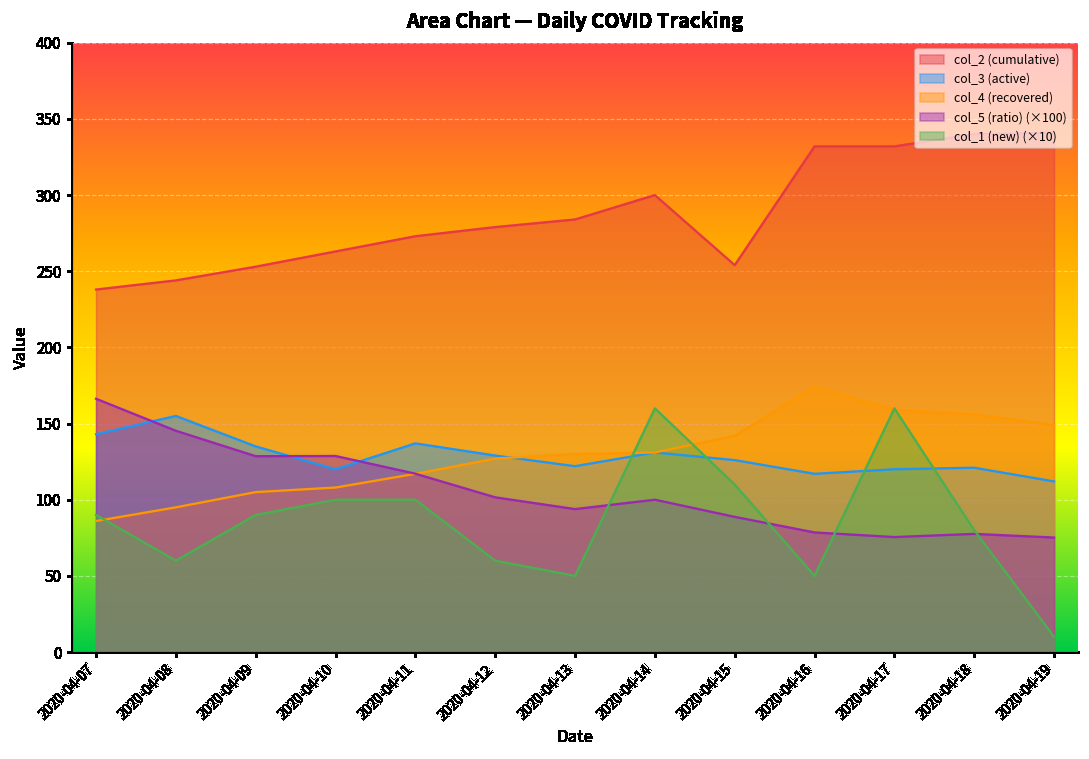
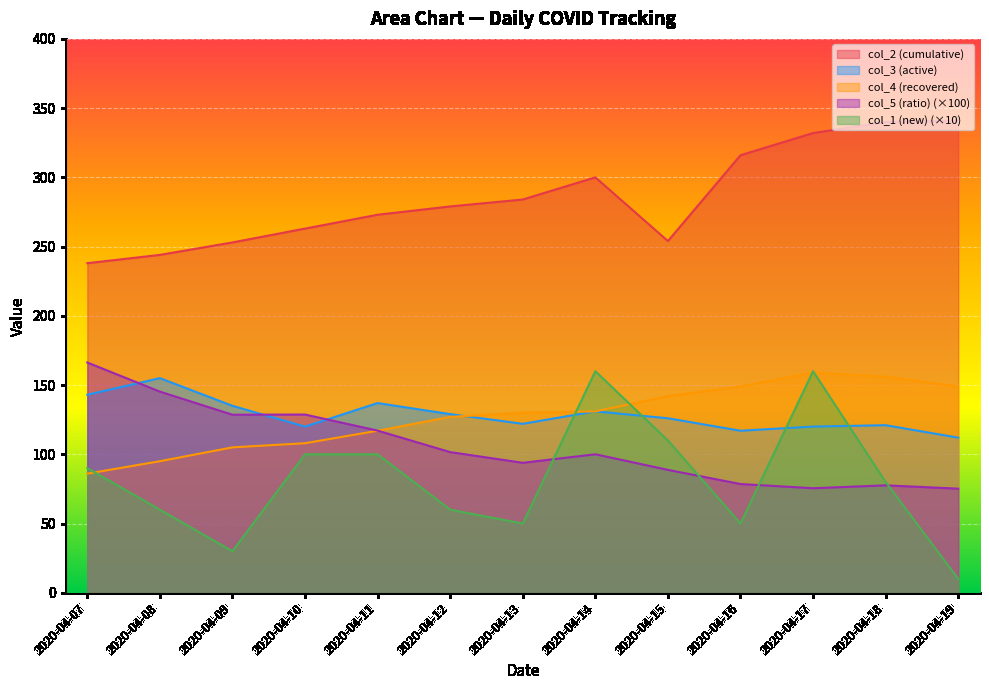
  {
    "col_2 (cumulative)": {
      "2020-04-07": 238,
      "2020-04-08": 244,
      "2020-04-09": 253,
      "2020-04-10": 263,
      "2020-04-11": 273,
      "2020-04-12": 279,
      "2020-04-13": 284,
      "2020-04-14": 300,
      "2020-04-15": 254,
-     "2020-04-16": 332,
+     "2020-04-16": 316,
      "2020-04-17": 332
    },
    "col_3 (active)": {
      "2020-04-07": 143,
      "2020-04-08": 155,
      "2020-04-09": 135,
      "2020-04-10": 120,
      "2020-04-11": 137,
      "2020-04-12": 129,
      "2020-04-13": 122,
      "2020-04-15": 126,
      "2020-04-16": 117,
      "2020-04-17": 120,
      "2020-04-18": 121,
      "2020-04-19": 112
    },
    "col_4 (recovered)": {
      "2020-04-07": 86,
      "2020-04-08": 95,
      "2020-04-09": 105,
      "2020-04-10": 108,
      "2020-04-12": 127,
      "2020-04-13": 130,
      "2020-04-15": 142,
-     "2020-04-16": 174,
+     "2020-04-16": 149,
      "2020-04-18": 156,
      "2020-04-19": 149
    },
    "col_5 (ratio) (×100)": {
      "2020-04-07": 166,
      "2020-04-08": 145,
      "2020-04-09": 129,
      "2020-04-10": 129,
      "2020-04-12": 102,
      "2020-04-13": 94,
      "2020-04-14": 100,
      "2020-04-15": 89,
      "2020-04-16": 79,
      "2020-04-17": 75,
      "2020-04-18": 78,
      "2020-04-19": 75
    },
    "col_1 (new) (×10)": {
      "2020-04-07": 90,
      "2020-04-08": 60,
-     "2020-04-09": 90,
+     "2020-04-09": 30,
      "2020-04-10": 100,
      "2020-04-11": 100,
      "2020-04-12": 60,
      "2020-04-13": 50,
      "2020-04-14": 160,
      "2020-04-15": 110,
      "2020-04-16": 50,
      "2020-04-18": 80,
      "2020-04-19": 10
    }
  }
